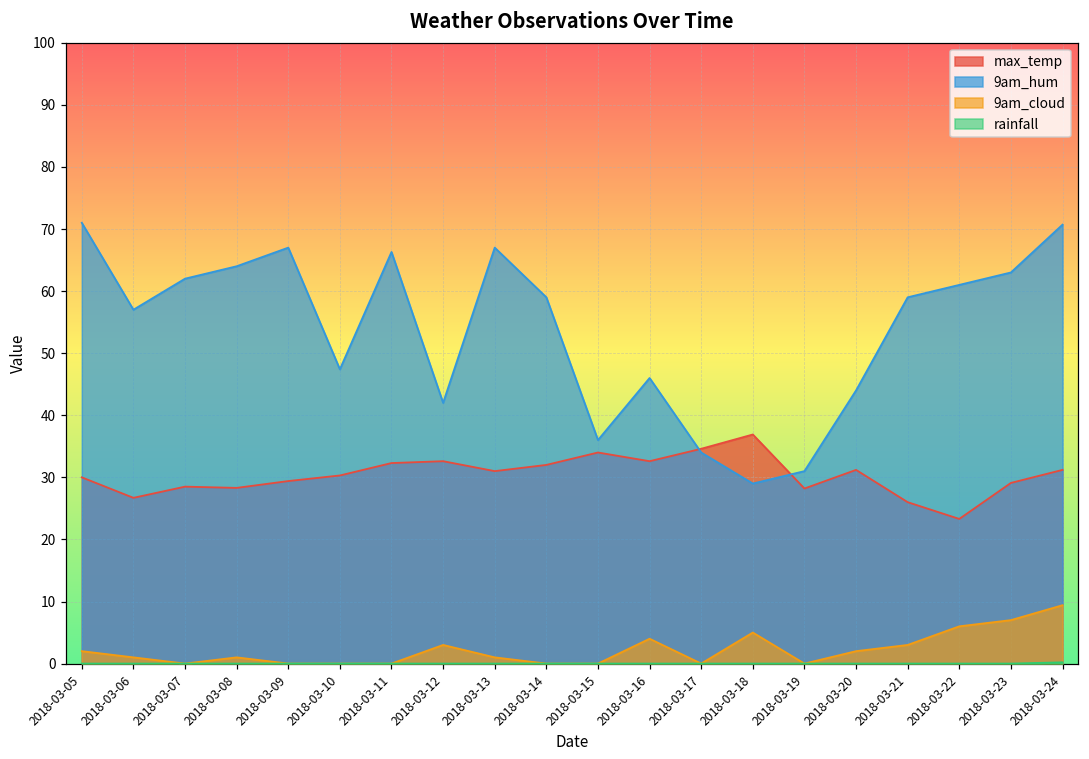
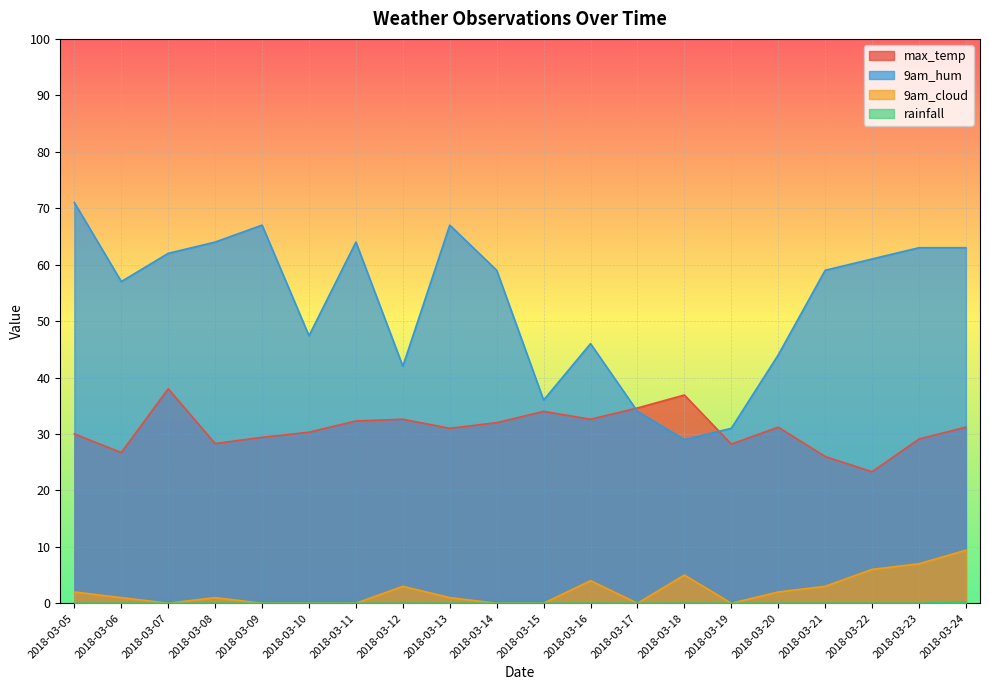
  {
    "max_temp": {
      "2018-03-05": 30,
      "2018-03-06": 27,
-     "2018-03-07": 29,
+     "2018-03-07": 38,
      "2018-03-08": 28,
      "2018-03-09": 29,
      "2018-03-10": 30,
      "2018-03-11": 32,
      "2018-03-12": 33,
      "2018-03-13": 31,
      "2018-03-14": 32,
      "2018-03-15": 34,
      "2018-03-16": 33,
      "2018-03-17": 35,
      "2018-03-18": 37,
      "2018-03-19": 28,
      "2018-03-20": 31,
      "2018-03-21": 26,
      "2018-03-22": 23,
      "2018-03-23": 29,
      "2018-03-24": 31
    },
    "9am_hum": {
      "2018-03-05": 71,
      "2018-03-06": 57,
      "2018-03-07": 62,
      "2018-03-08": 64,
      "2018-03-09": 67,
      "2018-03-10": 47,
-     "2018-03-11": 66,
+     "2018-03-11": 64,
      "2018-03-12": 42,
      "2018-03-13": 67,
      "2018-03-14": 59,
      "2018-03-15": 36,
      "2018-03-16": 46,
      "2018-03-17": 34,
      "2018-03-18": 29,
      "2018-03-19": 31,
      "2018-03-20": 44,
      "2018-03-21": 59,
      "2018-03-22": 61,
      "2018-03-23": 63,
-     "2018-03-24": 71
+     "2018-03-24": 63
    },
    "9am_cloud": {
      "2018-03-05": 2,
      "2018-03-06": 1,
      "2018-03-08": 1,
      "2018-03-12": 3,
      "2018-03-13": 1,
      "2018-03-16": 4,
      "2018-03-18": 5,
      "2018-03-20": 2,
      "2018-03-21": 3,
      "2018-03-22": 6,
      "2018-03-23": 7,
      "2018-03-24": 9
    },
    "rainfall": {
      "2018-03-05": 0,
      "2018-03-06": 0,
      "2018-03-08": 0,
      "2018-03-12": 0,
      "2018-03-13": 0,
      "2018-03-16": 0,
      "2018-03-18": 0,
      "2018-03-20": 0,
      "2018-03-21": 0,
      "2018-03-22": 0,
      "2018-03-23": 0,
      "2018-03-24": 0
    }
  }
